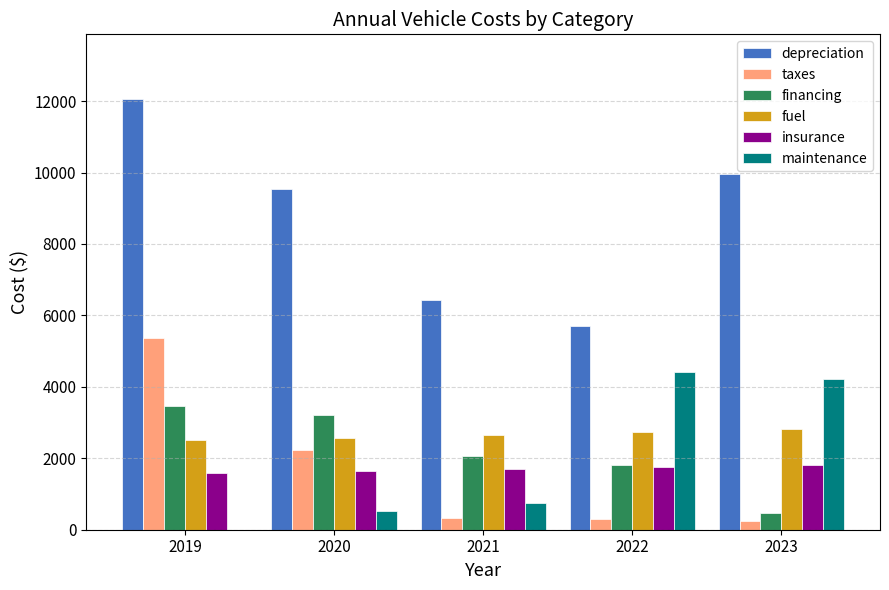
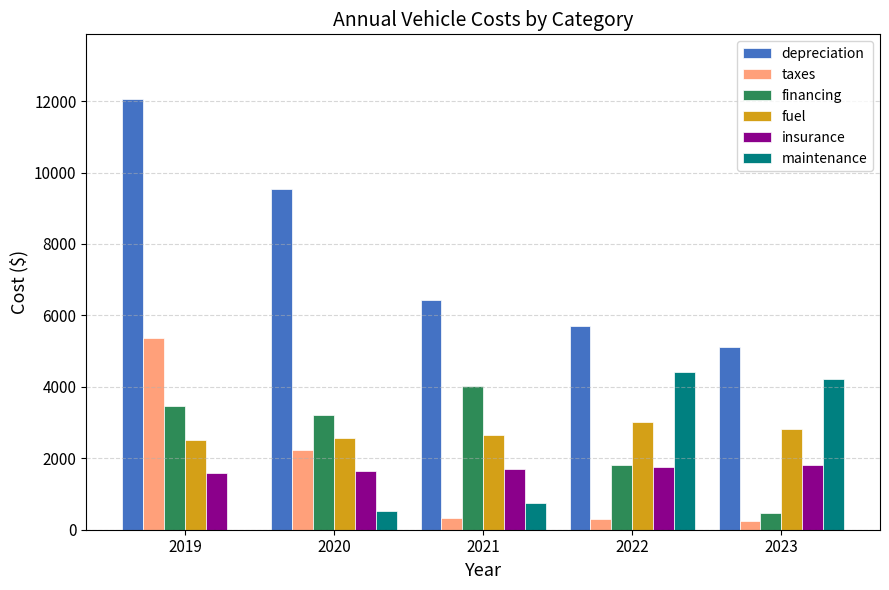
  {
    "depreciation": {
      "2019": 12100,
      "2020": 9500,
      "2021": 6400,
      "2022": 5700,
-     "2023": 10000
+     "2023": 5100
    },
    "taxes": {
      "2019": 5400,
      "2020": 2200,
      "2021": 300,
      "2022": 300,
      "2023": 300
    },
    "financing": {
      "2019": 3500,
      "2020": 3200,
-     "2021": 2100,
+     "2021": 4000,
      "2022": 1800,
      "2023": 500
    },
    "fuel": {
      "2019": 2500,
      "2020": 2600,
      "2021": 2700,
-     "2022": 2700,
+     "2022": 3000,
      "2023": 2800
    },
    "insurance": {
      "2019": 1600,
      "2020": 1600,
      "2021": 1700,
      "2022": 1800,
      "2023": 1800
    },
    "maintenance": {
      "2019": 0,
      "2020": 500,
      "2021": 700,
      "2022": 4400,
      "2023": 4200
    }
  }
